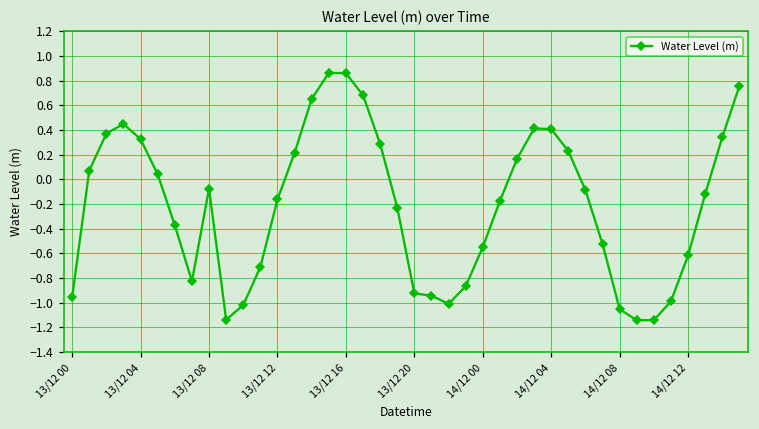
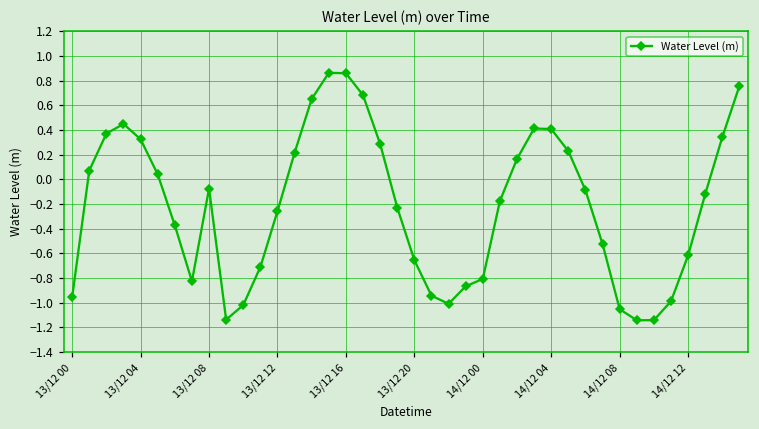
  {
    "13/12 00": -0.96,
    "13/12 04": 0.32,
    "13/12 08": -0.08,
-   "13/12 12": -0.16,
+   "13/12 12": -0.26,
    "13/12 16": 0.86,
-   "13/12 20": -0.93,
-   "14/12 00": -0.55,
+   "13/12 20": -0.66,
+   "14/12 00": -0.81,
    "14/12 04": 0.41,
    "14/12 08": -1.05,
    "14/12 12": -0.62
  }
